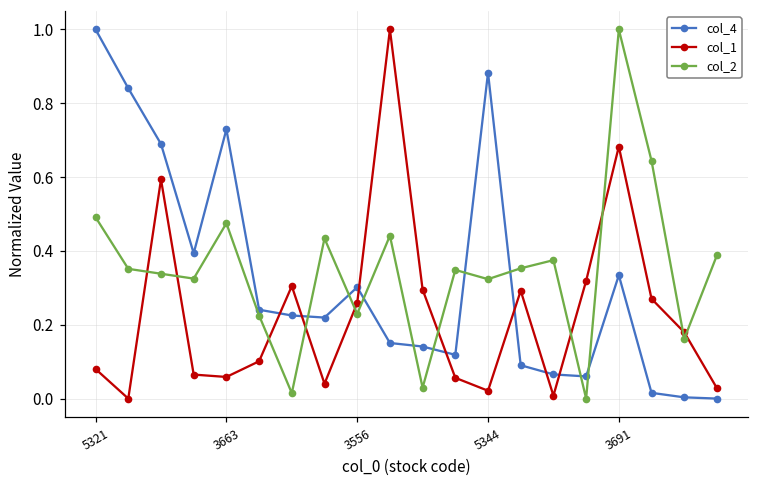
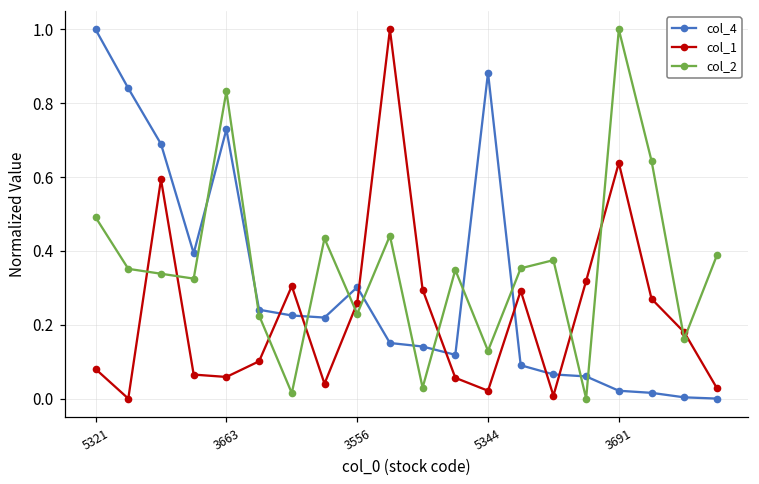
  {
    "col_4": {
      "5321": 1.00,
      "3663": 0.73,
      "3556": 0.30,
      "5344": 0.88,
-     "3691": 0.33
+     "3691": 0.02
    },
    "col_1": {
      "5321": 0.08,
      "3663": 0.06,
      "3556": 0.26,
      "5344": 0.02,
-     "3691": 0.68
+     "3691": 0.64
    },
    "col_2": {
      "5321": 0.49,
-     "3663": 0.48,
+     "3663": 0.83,
      "3556": 0.23,
-     "5344": 0.32,
+     "5344": 0.13,
      "3691": 1.00
    }
  }
